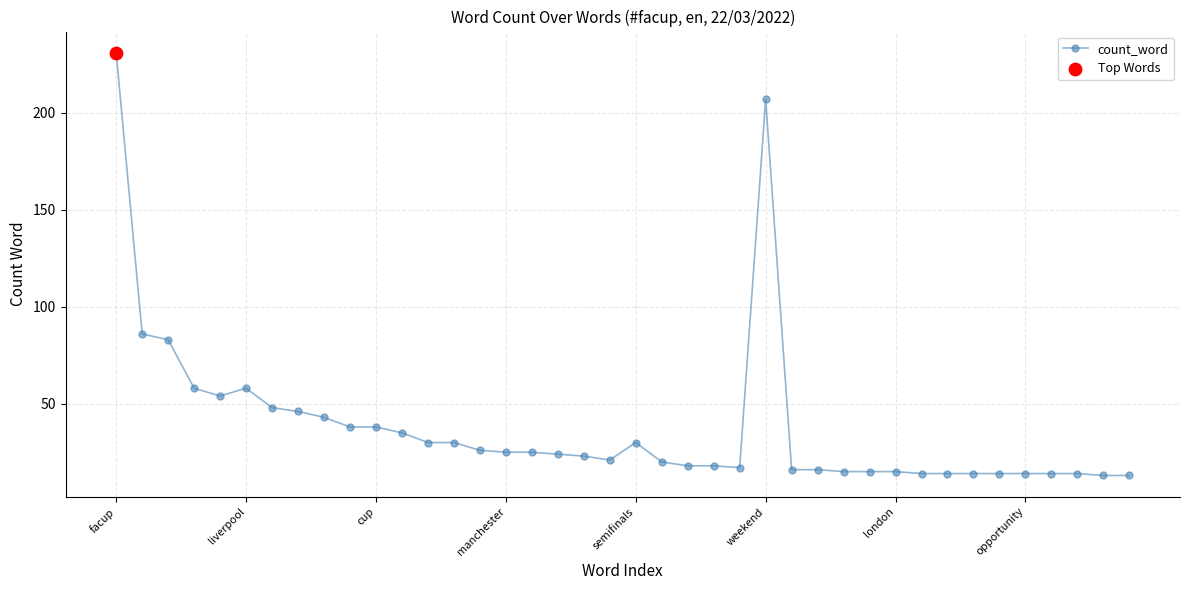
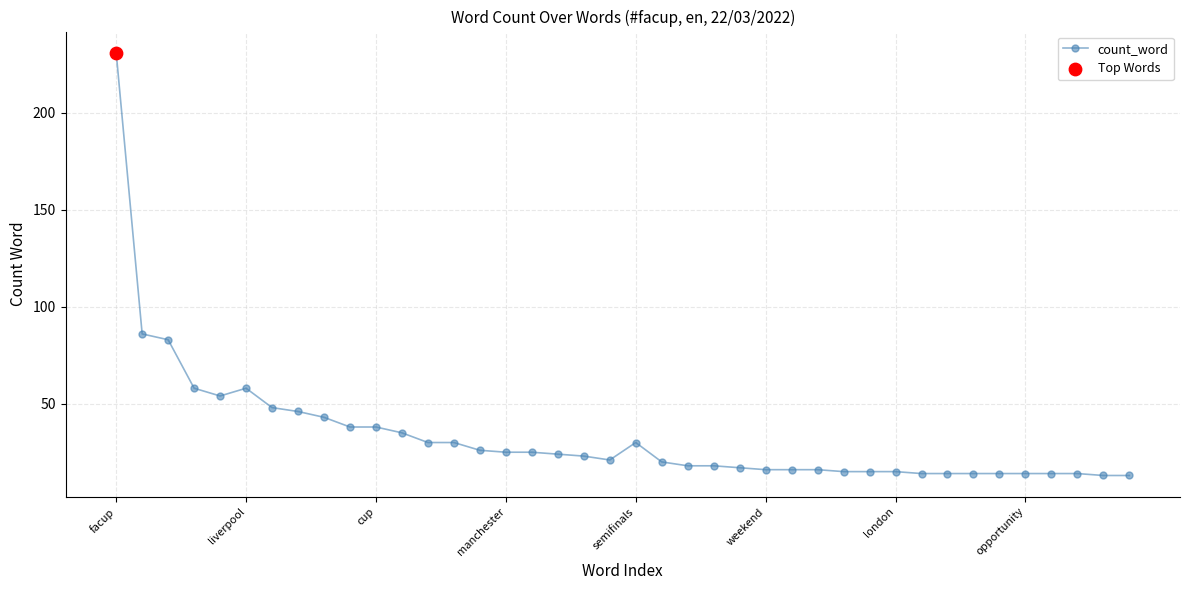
  {
    "count_word": {
      "liverpool": 58,
      "cup": 38,
      "manchester": 25,
      "semifinals": 30,
-     "weekend": 207,
+     "weekend": 16,
      "london": 15,
      "opportunity": 14
    }
  }
